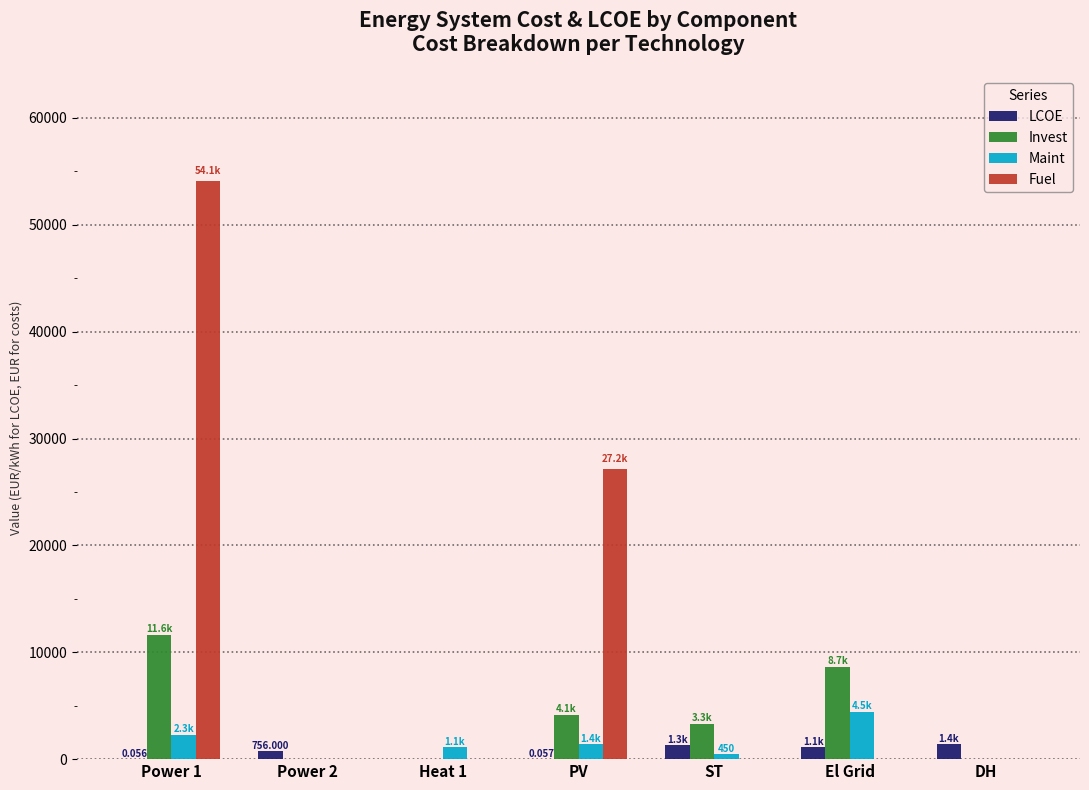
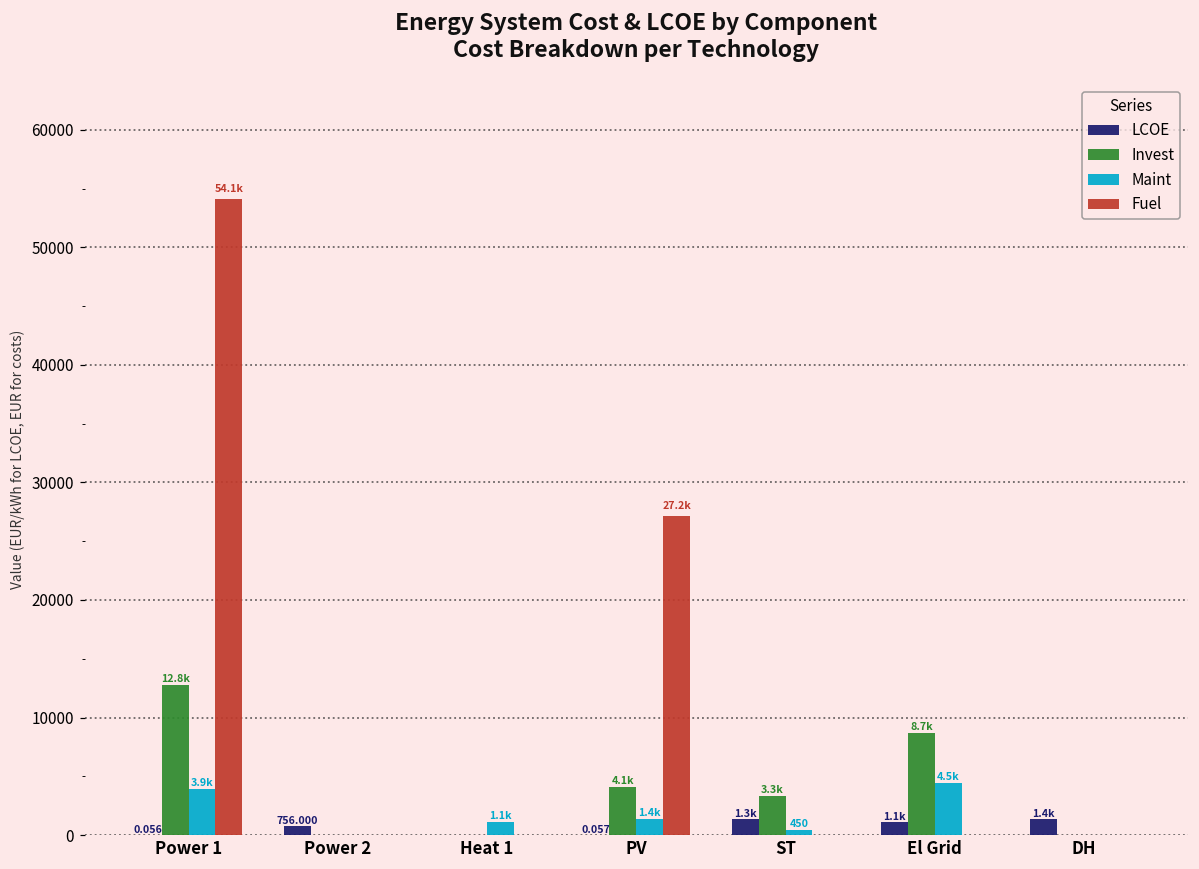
  {
    "LCOE": {
      "Power 1": "0.056",
      "Power 2": "756.000",
      "PV": "0.057",
      "ST": "1.3k",
      "El Grid": "1.1k",
      "DH": "1.4k"
    },
    "Invest": {
-     "Power 1": "11.6k",
+     "Power 1": "12.8k",
      "PV": "4.1k",
      "ST": "3.3k",
      "El Grid": "8.7k"
    },
    "Maint": {
-     "Power 1": "2.3k",
+     "Power 1": "3.9k",
      "Heat 1": "1.1k",
      "PV": "1.4k",
      "ST": "450",
      "El Grid": "4.5k"
    },
    "Fuel": {
      "Power 1": "54.1k",
      "PV": "27.2k"
    }
  }
